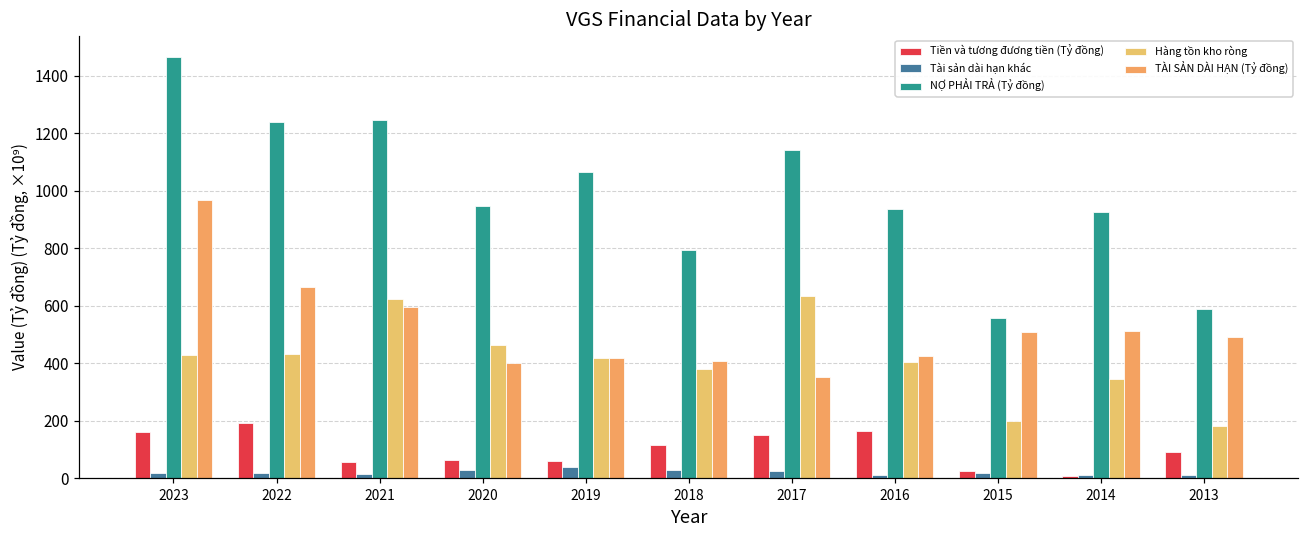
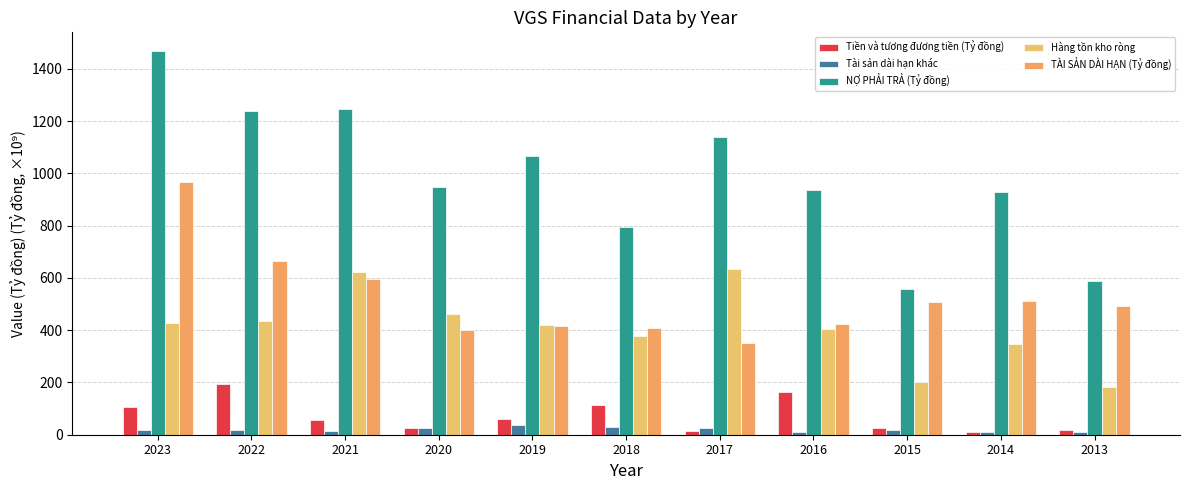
  {
    "Tiền và tương đương tiền (Tỷ đồng)": {
-     "2023": 160,
+     "2023": 110,
      "2022": 190,
      "2021": 60,
-     "2020": 60,
+     "2020": 20,
      "2019": 60,
      "2018": 110,
-     "2017": 150,
+     "2017": 20,
      "2016": 170,
      "2015": 30,
-     "2013": 90
+     "2013": 20
    }
  }
